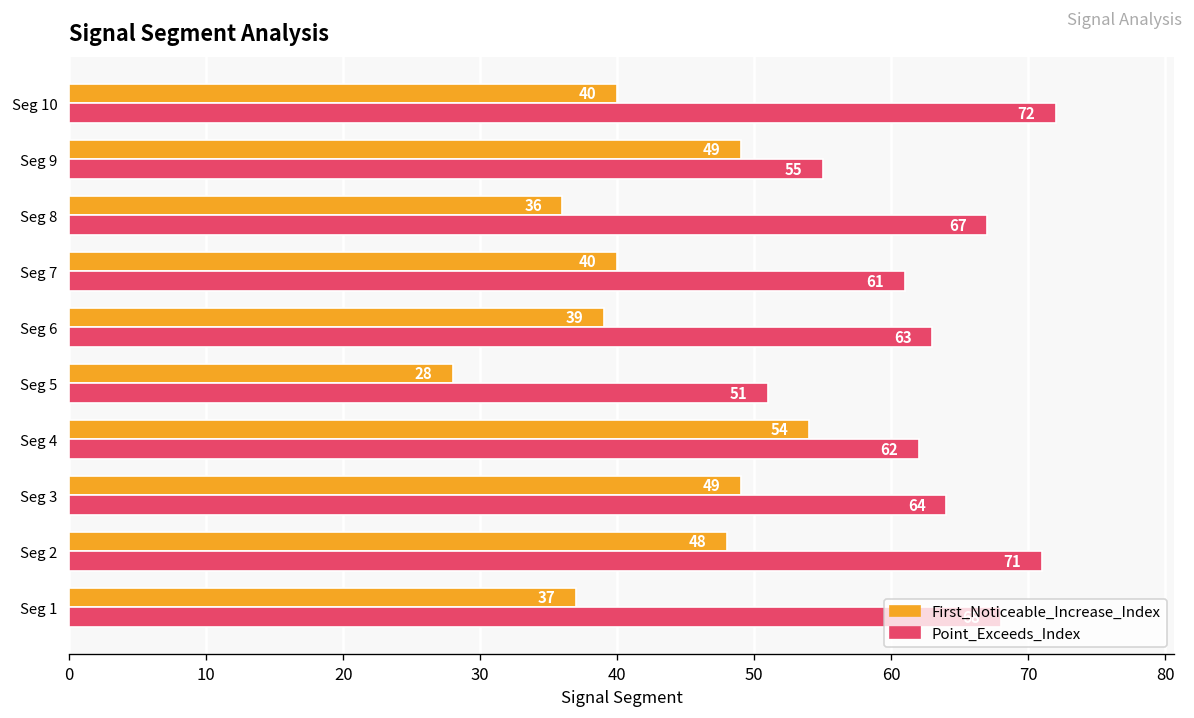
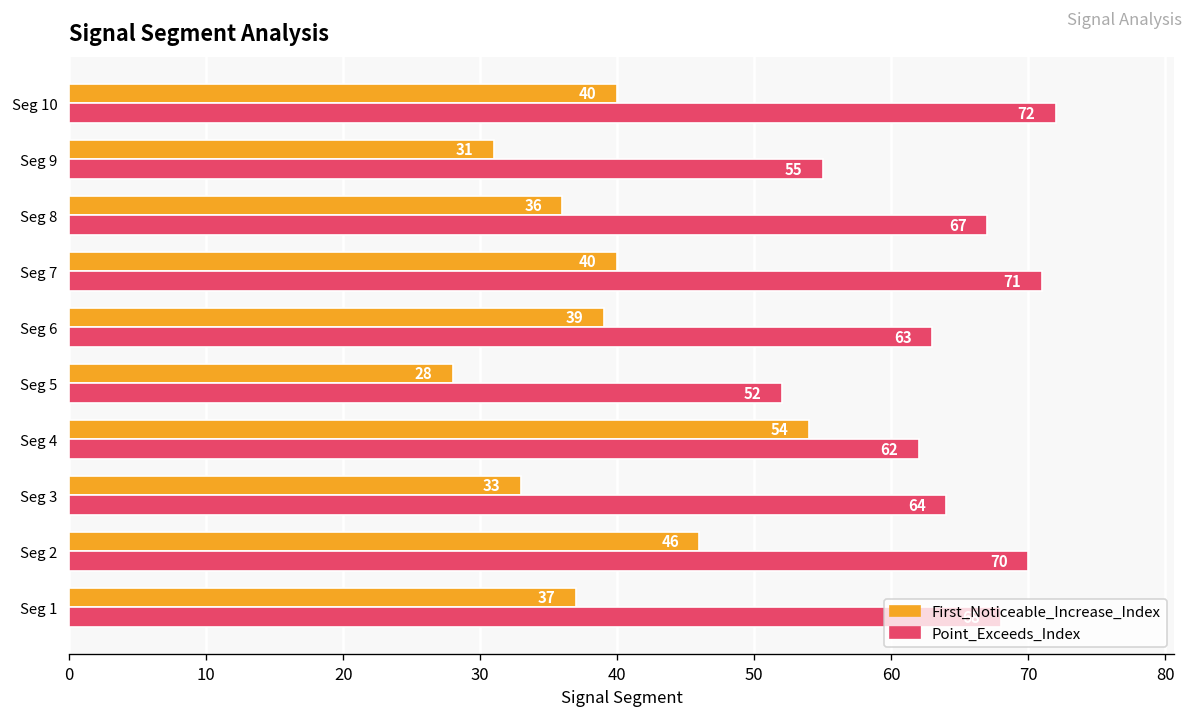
  {
    "First_Noticeable_Increase_Index": {
      "Seg 10": 40,
-     "Seg 9": 49,
+     "Seg 9": 31,
      "Seg 8": 36,
      "Seg 7": 40,
      "Seg 6": 39,
      "Seg 5": 28,
      "Seg 4": 54,
-     "Seg 3": 49,
-     "Seg 2": 48,
+     "Seg 3": 33,
+     "Seg 2": 46,
      "Seg 1": 37
    },
    "Point_Exceeds_Index": {
      "Seg 10": 72,
      "Seg 9": 55,
      "Seg 8": 67,
-     "Seg 7": 61,
+     "Seg 7": 71,
      "Seg 6": 63,
-     "Seg 5": 51,
+     "Seg 5": 52,
      "Seg 4": 62,
      "Seg 3": 64,
-     "Seg 2": 71
+     "Seg 2": 70
    }
  }
